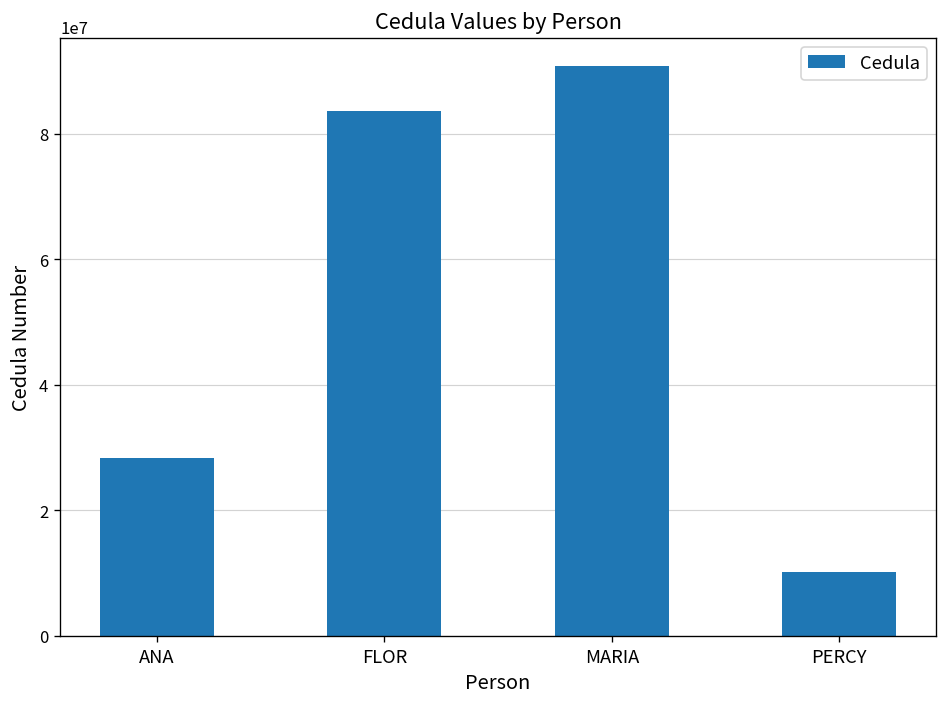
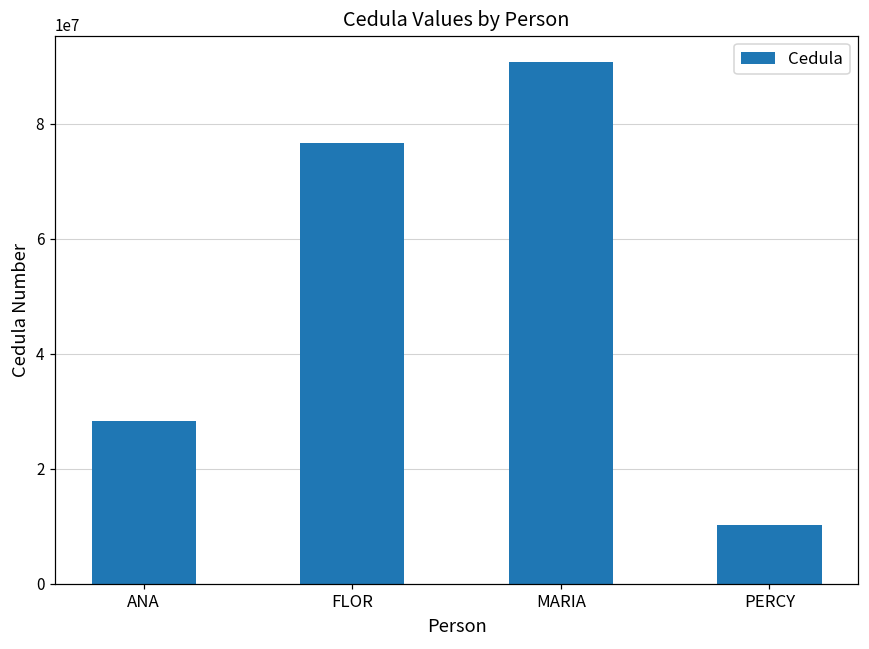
  {
    "ANA": 28000000,
-   "FLOR": 84000000,
+   "FLOR": 77000000,
    "MARIA": 91000000,
    "PERCY": 10000000
  }
